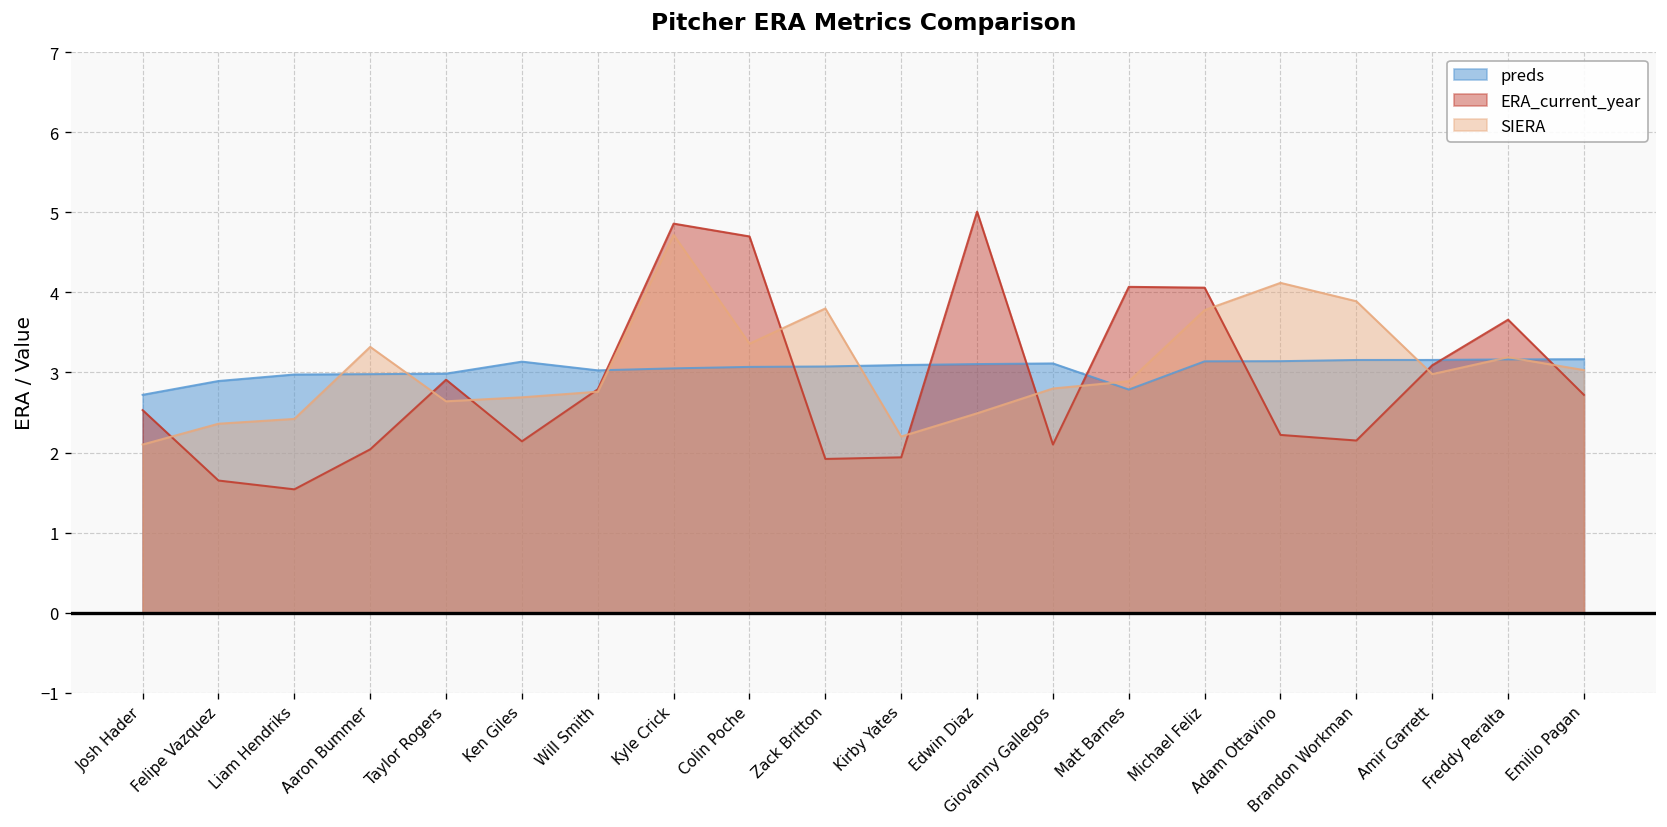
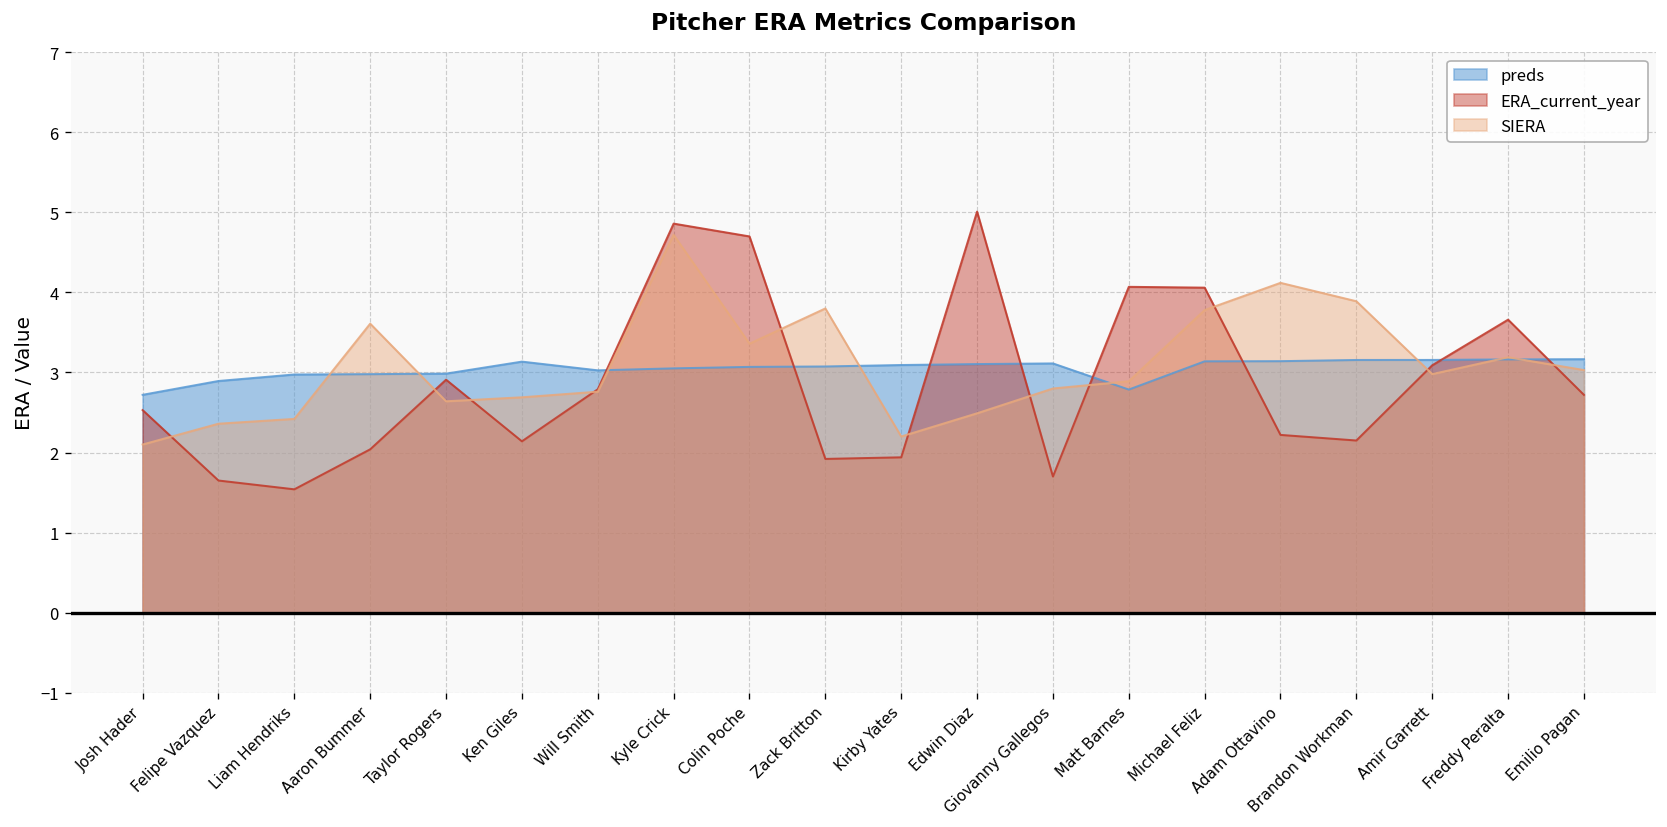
  {
    "preds": {
      "Josh Hader": 2.7,
      "Felipe Vazquez": 2.9,
      "Liam Hendriks": 3.0,
      "Aaron Bummer": 3.0,
      "Taylor Rogers": 3.0,
      "Ken Giles": 3.1,
      "Will Smith": 3.0,
      "Kyle Crick": 3.1,
      "Colin Poche": 3.1,
      "Zack Britton": 3.1,
      "Kirby Yates": 3.1,
      "Edwin Diaz": 3.1,
      "Giovanny Gallegos": 3.1,
      "Matt Barnes": 2.8,
      "Michael Feliz": 3.1,
      "Adam Ottavino": 3.1,
      "Brandon Workman": 3.2,
      "Amir Garrett": 3.2,
      "Emilio Pagan": 3.2
    },
    "ERA_current_year": {
      "Josh Hader": 2.5,
      "Felipe Vazquez": 1.7,
      "Liam Hendriks": 1.5,
      "Aaron Bummer": 2.0,
      "Taylor Rogers": 2.9,
      "Ken Giles": 2.1,
      "Kyle Crick": 4.9,
      "Colin Poche": 4.7,
      "Zack Britton": 1.9,
      "Kirby Yates": 1.9,
      "Edwin Diaz": 5.0,
-     "Giovanny Gallegos": 2.1,
+     "Giovanny Gallegos": 1.7,
      "Matt Barnes": 4.1,
      "Michael Feliz": 4.1,
      "Adam Ottavino": 2.2,
      "Brandon Workman": 2.2,
      "Amir Garrett": 3.1,
      "Freddy Peralta": 3.7,
      "Emilio Pagan": 2.7
    },
    "SIERA": {
      "Josh Hader": 2.1,
      "Felipe Vazquez": 2.4,
      "Liam Hendriks": 2.4,
-     "Aaron Bummer": 3.3,
+     "Aaron Bummer": 3.6,
      "Taylor Rogers": 2.6,
      "Ken Giles": 2.7,
      "Kyle Crick": 4.7,
      "Colin Poche": 3.4,
      "Zack Britton": 3.8,
      "Kirby Yates": 2.2,
      "Edwin Diaz": 2.5,
      "Giovanny Gallegos": 2.8,
      "Matt Barnes": 2.9,
      "Michael Feliz": 3.8,
      "Adam Ottavino": 4.1,
      "Brandon Workman": 3.9,
      "Amir Garrett": 3.0,
      "Emilio Pagan": 3.0
    }
  }
